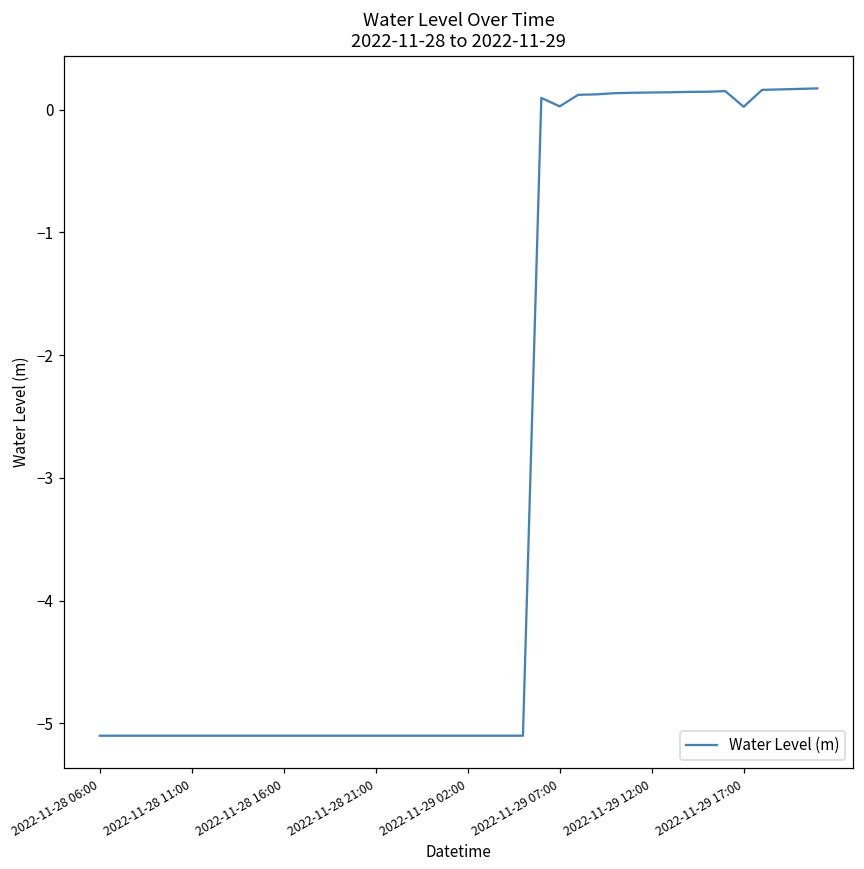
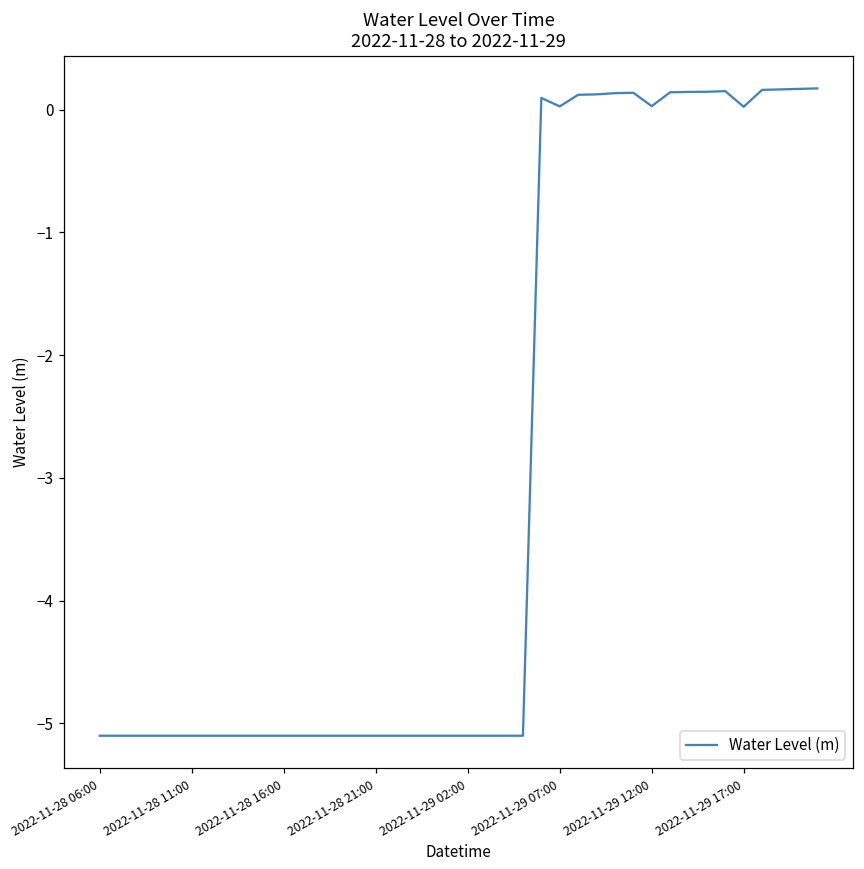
  {
    "2022-11-28 06:00": -5.10,
    "2022-11-28 11:00": -5.10,
    "2022-11-28 16:00": -5.10,
    "2022-11-28 21:00": -5.10,
    "2022-11-29 02:00": -5.10,
    "2022-11-29 07:00": 0.03,
-   "2022-11-29 12:00": 0.14,
+   "2022-11-29 12:00": 0.03,
    "2022-11-29 17:00": 0.02
  }
